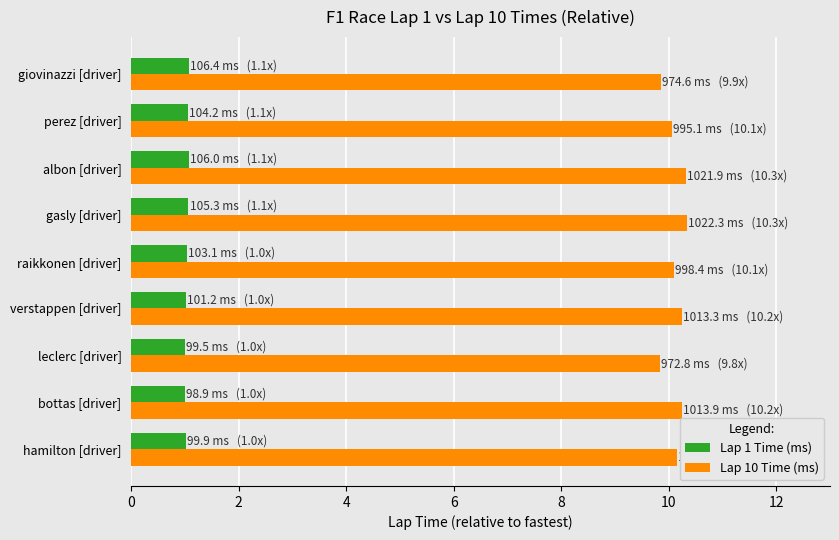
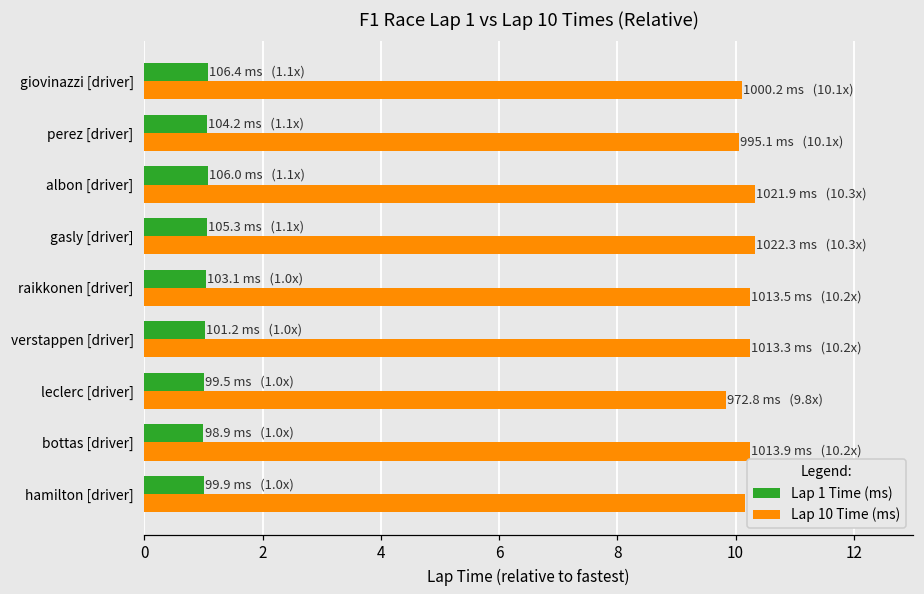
  {
    "Lap 1 Time (ms)": {
      "giovinazzi [driver]": "(1.1x)",
      "perez [driver]": "(1.1x)",
      "albon [driver]": "(1.1x)",
      "gasly [driver]": "(1.1x)",
      "raikkonen [driver]": "(1.0x)",
      "verstappen [driver]": "(1.0x)",
      "leclerc [driver]": "(1.0x)",
      "bottas [driver]": "(1.0x)",
      "hamilton [driver]": "(1.0x)"
    },
    "Lap 10 Time (ms)": {
-     "giovinazzi [driver]": "974.6 ms (9.9x)",
+     "giovinazzi [driver]": "1000.2 ms (10.1x)",
      "perez [driver]": "(10.1x)",
      "albon [driver]": "(10.3x)",
      "gasly [driver]": "(10.3x)",
-     "raikkonen [driver]": "998.4 ms (10.1x)",
+     "raikkonen [driver]": "1013.5 ms (10.2x)",
      "verstappen [driver]": "(10.2x)",
      "leclerc [driver]": "(9.8x)",
      "bottas [driver]": "(10.2x)"
    }
  }
